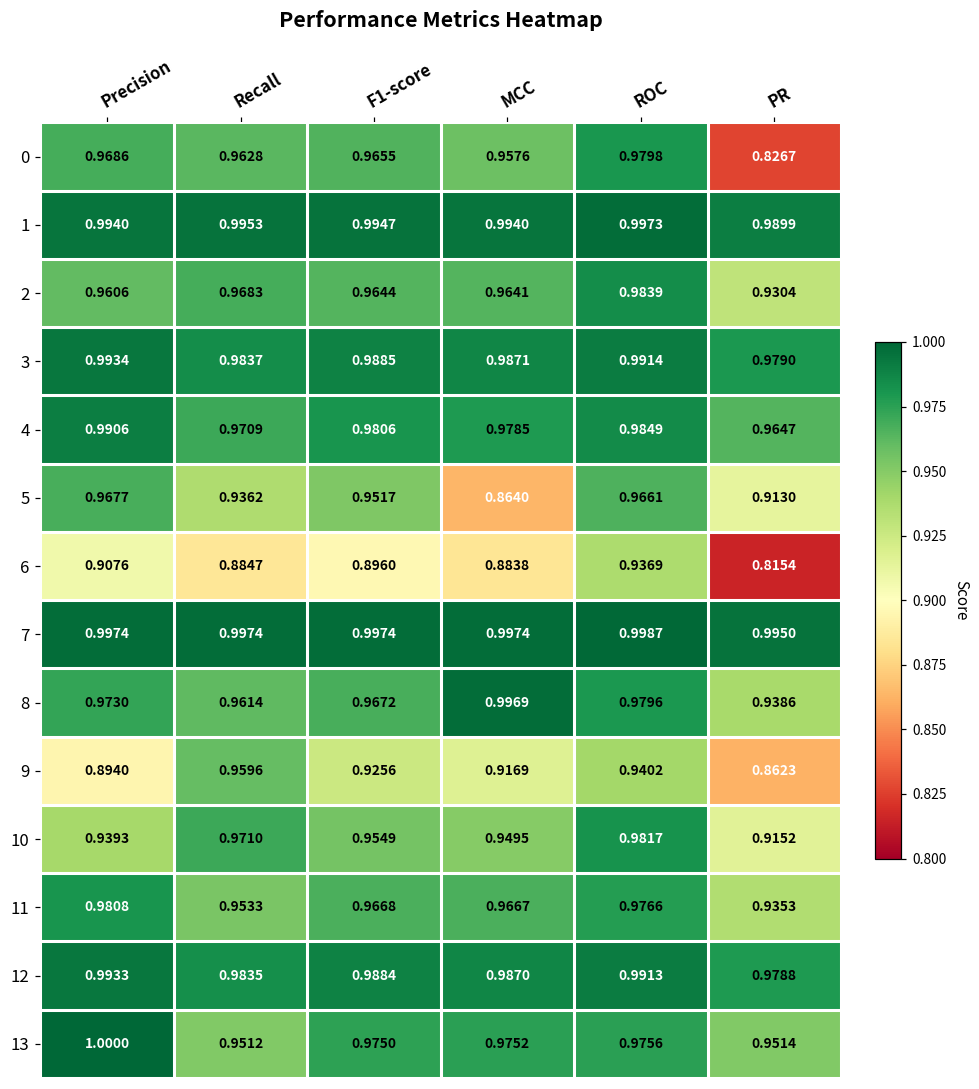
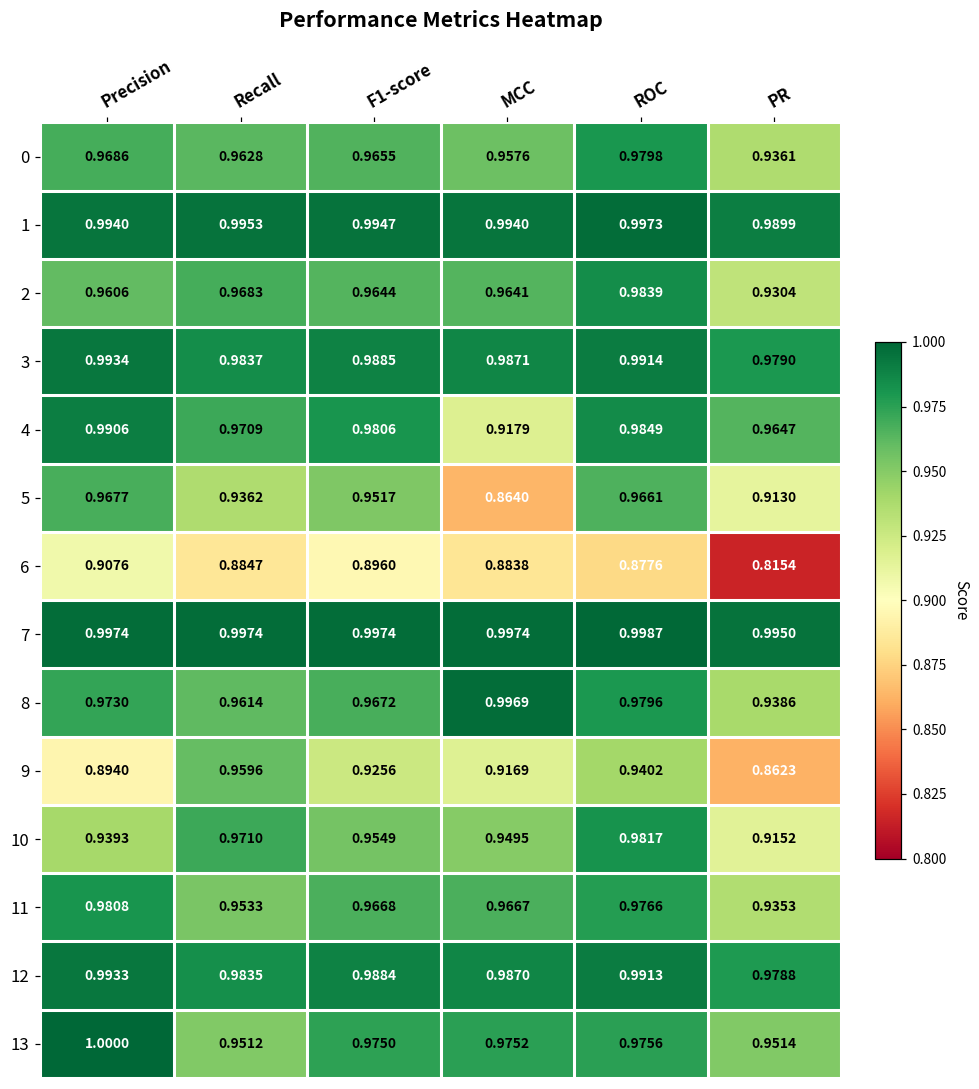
  {
    "0": {
      "Precision": 0.9686,
      "Recall": 0.9628,
      "F1-score": 0.9655,
      "MCC": 0.9576,
      "ROC": 0.9798,
-     "PR": 0.8267
+     "PR": 0.9361
    },
    "1": {
      "Precision": 0.9940,
      "Recall": 0.9953,
      "F1-score": 0.9947,
      "MCC": 0.9940,
      "ROC": 0.9973,
      "PR": 0.9899
    },
    "2": {
      "Precision": 0.9606,
      "Recall": 0.9683,
      "F1-score": 0.9644,
      "MCC": 0.9641,
      "ROC": 0.9839,
      "PR": 0.9304
    },
    "3": {
      "Precision": 0.9934,
      "Recall": 0.9837,
      "F1-score": 0.9885,
      "MCC": 0.9871,
      "ROC": 0.9914,
      "PR": 0.9790
    },
    "4": {
      "Precision": 0.9906,
      "Recall": 0.9709,
      "F1-score": 0.9806,
-     "MCC": 0.9785,
+     "MCC": 0.9179,
      "ROC": 0.9849,
      "PR": 0.9647
    },
    "5": {
      "Precision": 0.9677,
      "Recall": 0.9362,
      "F1-score": 0.9517,
      "MCC": 0.8640,
      "ROC": 0.9661,
      "PR": 0.9130
    },
    "6": {
      "Precision": 0.9076,
      "Recall": 0.8847,
      "F1-score": 0.8960,
      "MCC": 0.8838,
-     "ROC": 0.9369,
+     "ROC": 0.8776,
      "PR": 0.8154
    },
    "7": {
      "Precision": 0.9974,
      "Recall": 0.9974,
      "F1-score": 0.9974,
      "MCC": 0.9974,
      "ROC": 0.9987,
      "PR": 0.9950
    },
    "8": {
      "Precision": 0.9730,
      "Recall": 0.9614,
      "F1-score": 0.9672,
      "MCC": 0.9969,
      "ROC": 0.9796,
      "PR": 0.9386
    },
    "9": {
      "Precision": 0.8940,
      "Recall": 0.9596,
      "F1-score": 0.9256,
      "MCC": 0.9169,
      "ROC": 0.9402,
      "PR": 0.8623
    },
    "10": {
      "Precision": 0.9393,
      "Recall": 0.9710,
      "F1-score": 0.9549,
      "MCC": 0.9495,
      "ROC": 0.9817,
      "PR": 0.9152
    },
    "11": {
      "Precision": 0.9808,
      "Recall": 0.9533,
      "F1-score": 0.9668,
      "MCC": 0.9667,
      "ROC": 0.9766,
      "PR": 0.9353
    },
    "12": {
      "Precision": 0.9933,
      "Recall": 0.9835,
      "F1-score": 0.9884,
      "MCC": 0.9870,
      "ROC": 0.9913,
      "PR": 0.9788
    },
    "13": {
      "Precision": 1.0000,
      "Recall": 0.9512,
      "F1-score": 0.9750,
      "MCC": 0.9752,
      "ROC": 0.9756,
      "PR": 0.9514
    }
  }
